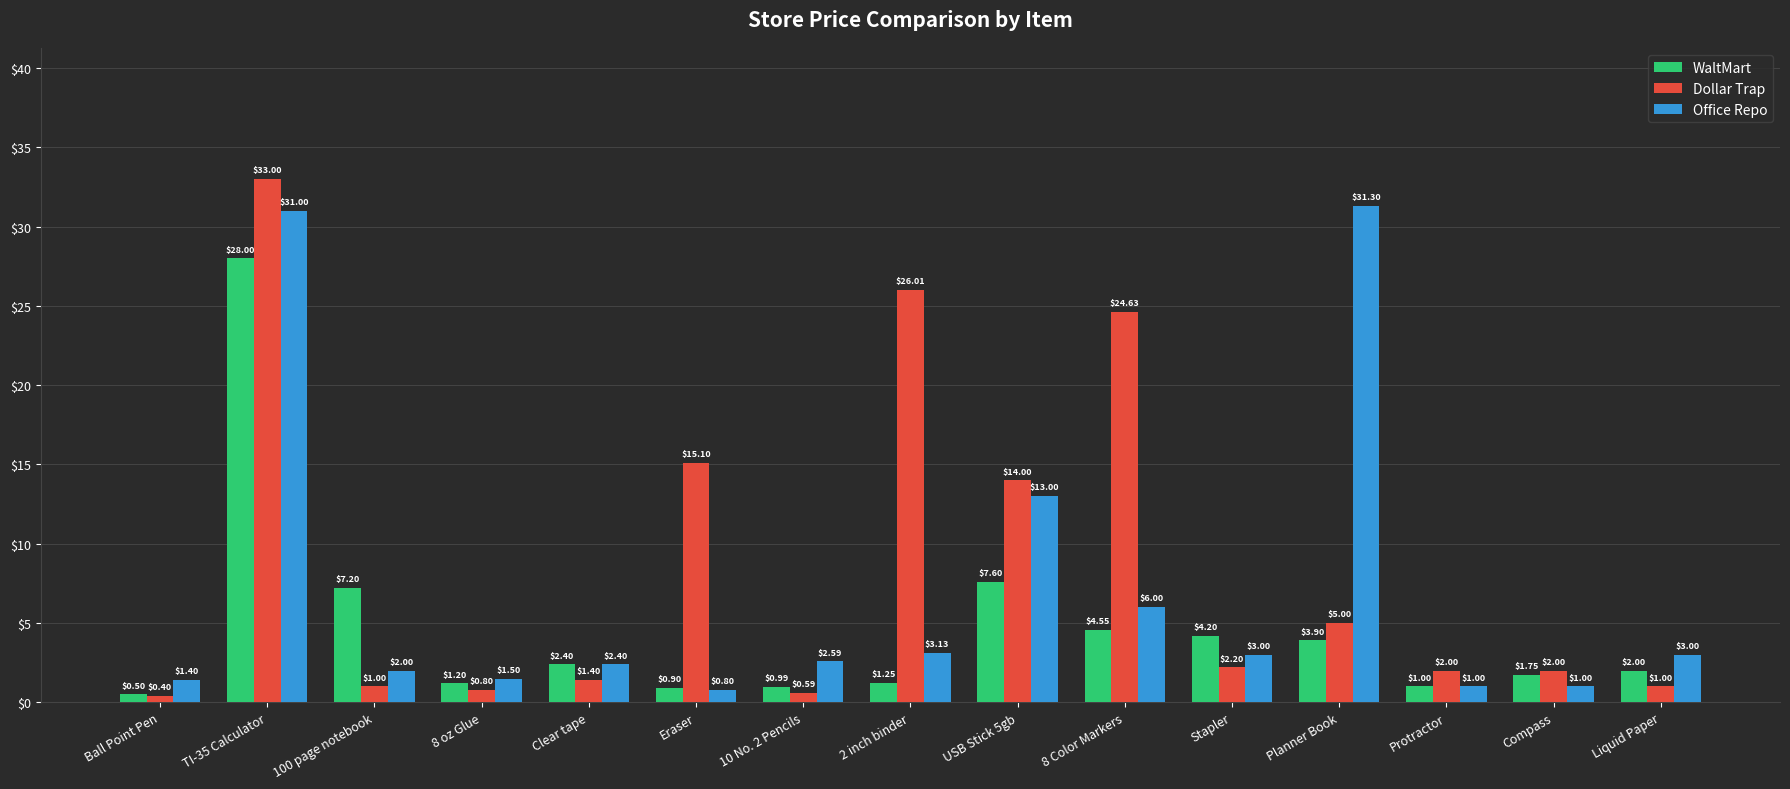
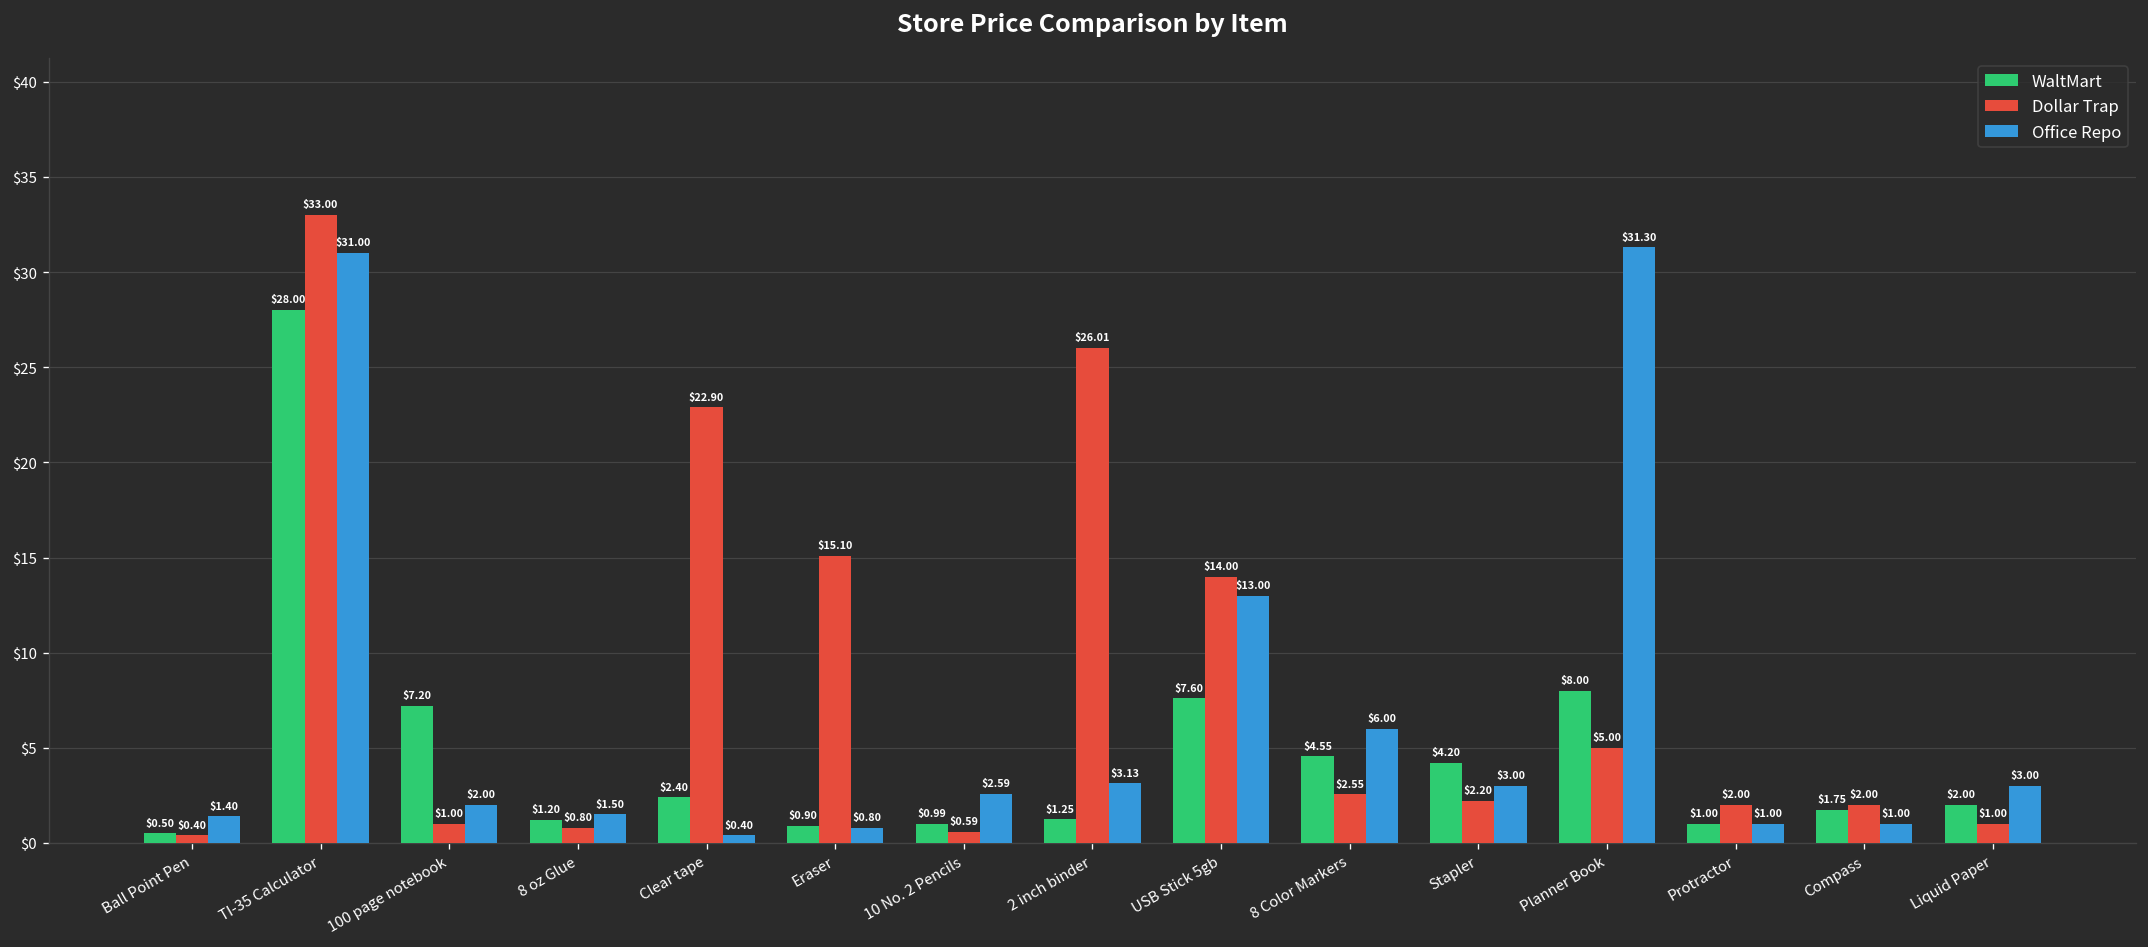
  {
    "WaltMart": {
      "Ball Point Pen": "$0.50",
      "TI-35 Calculator": "$28.00",
      "100 page notebook": "$7.20",
      "8 oz Glue": "$1.20",
      "Clear tape": "$2.40",
      "Eraser": "$0.90",
      "10 No. 2 Pencils": "$0.99",
      "2 inch binder": "$1.25",
      "USB Stick 5gb": "$7.60",
      "8 Color Markers": "$4.55",
      "Stapler": "$4.20",
-     "Planner Book": "$3.90",
+     "Planner Book": "$8.00",
      "Protractor": "$1.00",
      "Compass": "$1.75",
      "Liquid Paper": "$2.00"
    },
    "Dollar Trap": {
      "Ball Point Pen": "$0.40",
      "TI-35 Calculator": "$33.00",
      "100 page notebook": "$1.00",
      "8 oz Glue": "$0.80",
-     "Clear tape": "$1.40",
+     "Clear tape": "$22.90",
      "Eraser": "$15.10",
      "10 No. 2 Pencils": "$0.59",
      "2 inch binder": "$26.01",
      "USB Stick 5gb": "$14.00",
-     "8 Color Markers": "$24.63",
+     "8 Color Markers": "$2.55",
      "Stapler": "$2.20",
      "Planner Book": "$5.00",
      "Protractor": "$2.00",
      "Compass": "$2.00",
      "Liquid Paper": "$1.00"
    },
    "Office Repo": {
      "Ball Point Pen": "$1.40",
      "TI-35 Calculator": "$31.00",
      "100 page notebook": "$2.00",
      "8 oz Glue": "$1.50",
-     "Clear tape": "$2.40",
+     "Clear tape": "$0.40",
      "Eraser": "$0.80",
      "10 No. 2 Pencils": "$2.59",
      "2 inch binder": "$3.13",
      "USB Stick 5gb": "$13.00",
      "8 Color Markers": "$6.00",
      "Stapler": "$3.00",
      "Planner Book": "$31.30",
      "Protractor": "$1.00",
      "Compass": "$1.00",
      "Liquid Paper": "$3.00"
    }
  }
